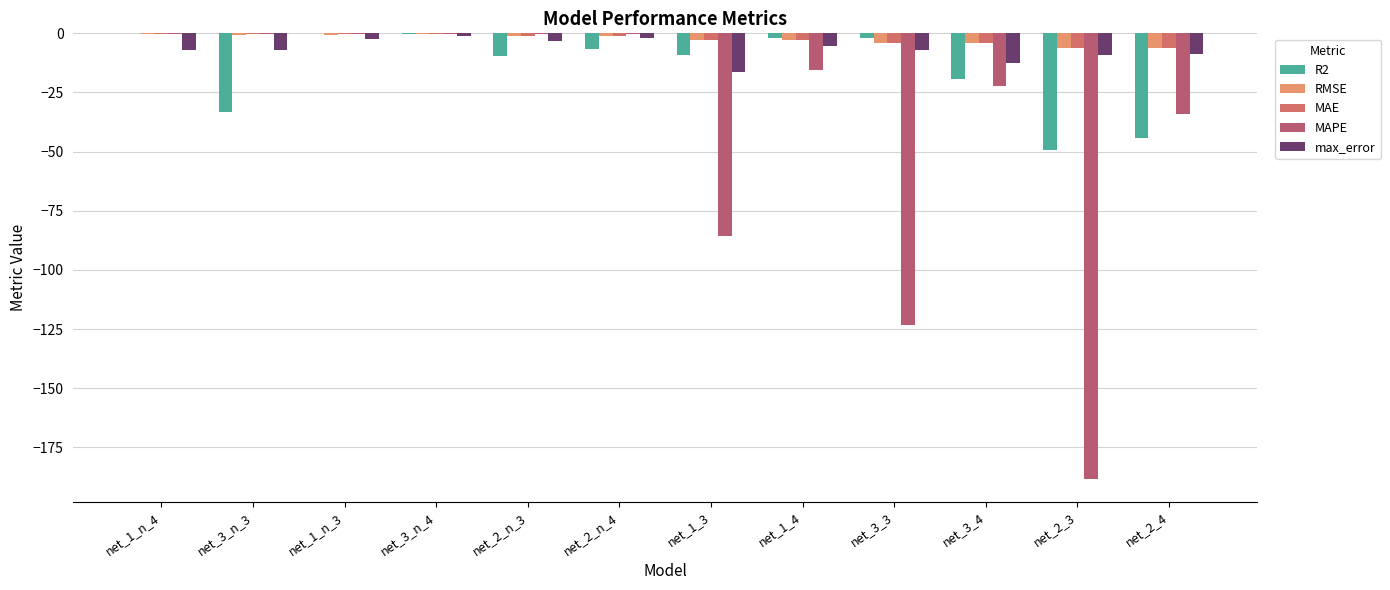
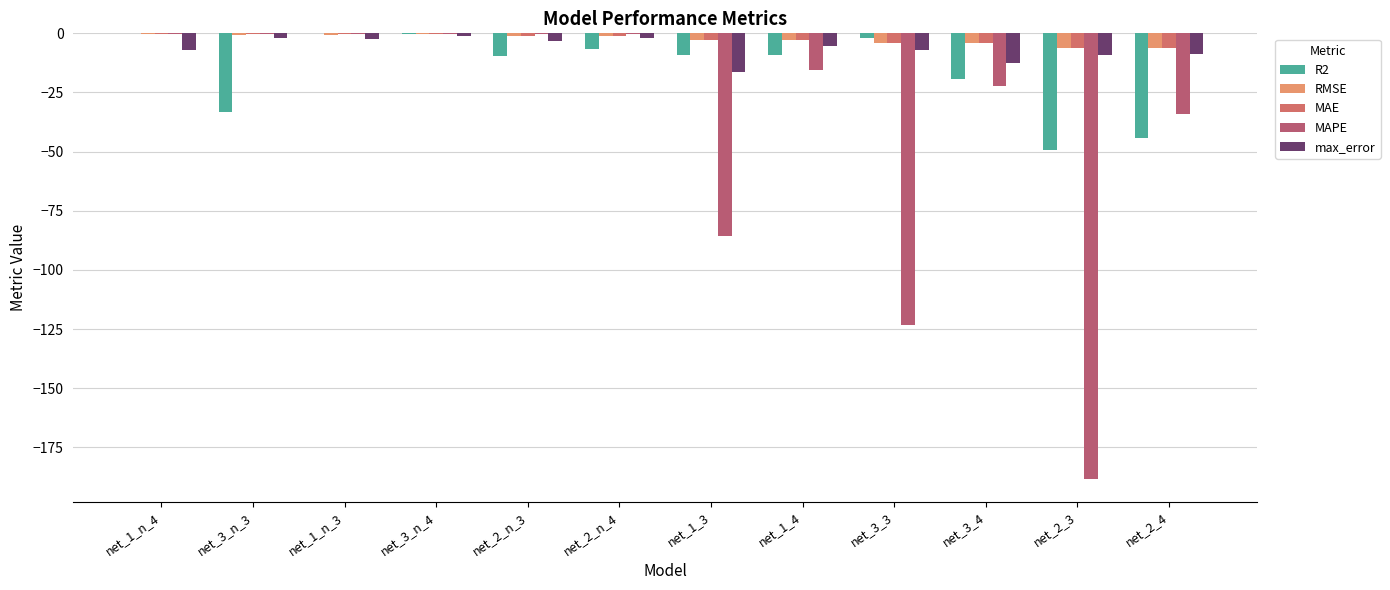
  {
    "R2": {
      "net_3_n_3": -33,
      "net_2_n_3": -10,
      "net_2_n_4": -7,
      "net_1_3": -9,
-     "net_1_4": -2,
+     "net_1_4": -9,
      "net_3_3": -2,
      "net_3_4": -19,
      "net_2_3": -49,
      "net_2_4": -44
    },
    "max_error": {
      "net_1_n_4": -7,
-     "net_3_n_3": -7,
+     "net_3_n_3": -2,
      "net_1_n_3": -2,
      "net_3_n_4": -1,
      "net_2_n_3": -3,
      "net_2_n_4": -2,
      "net_1_3": -16,
      "net_1_4": -5,
      "net_3_3": -7,
      "net_3_4": -13,
      "net_2_3": -9,
      "net_2_4": -9
    }
  }
